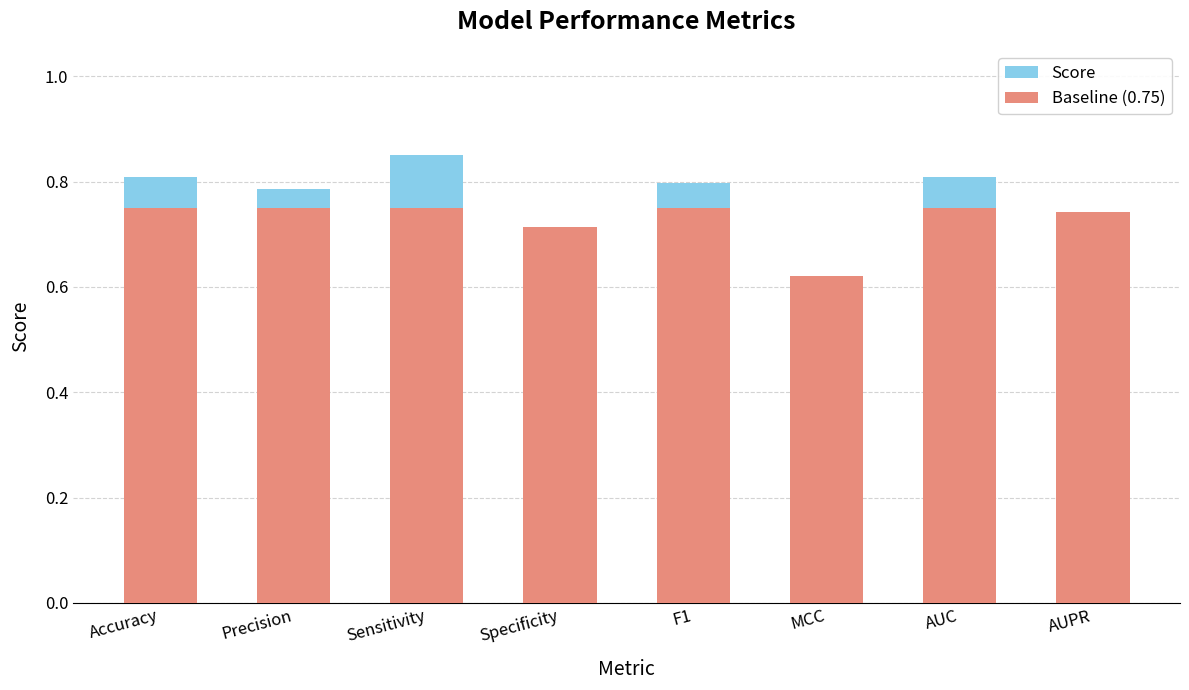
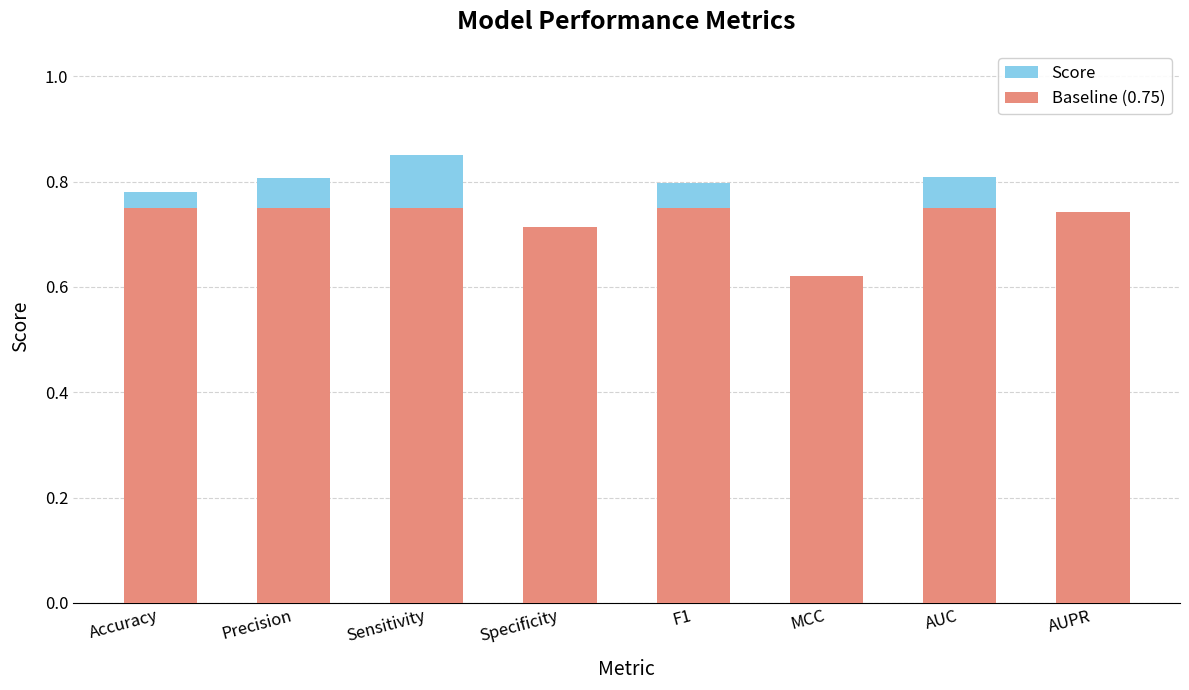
  {
    "Score": {
-     "Accuracy": 0.81,
-     "Precision": 0.79,
+     "Accuracy": 0.78,
+     "Precision": 0.81,
      "Sensitivity": 0.85,
      "Specificity": 0.71,
      "F1": 0.80,
      "MCC": 0.62,
      "AUC": 0.81,
      "AUPR": 0.74
    },
    "Baseline (0.75)": {
      "Specificity": 0.71,
      "MCC": 0.62,
      "AUPR": 0.74
    }
  }
